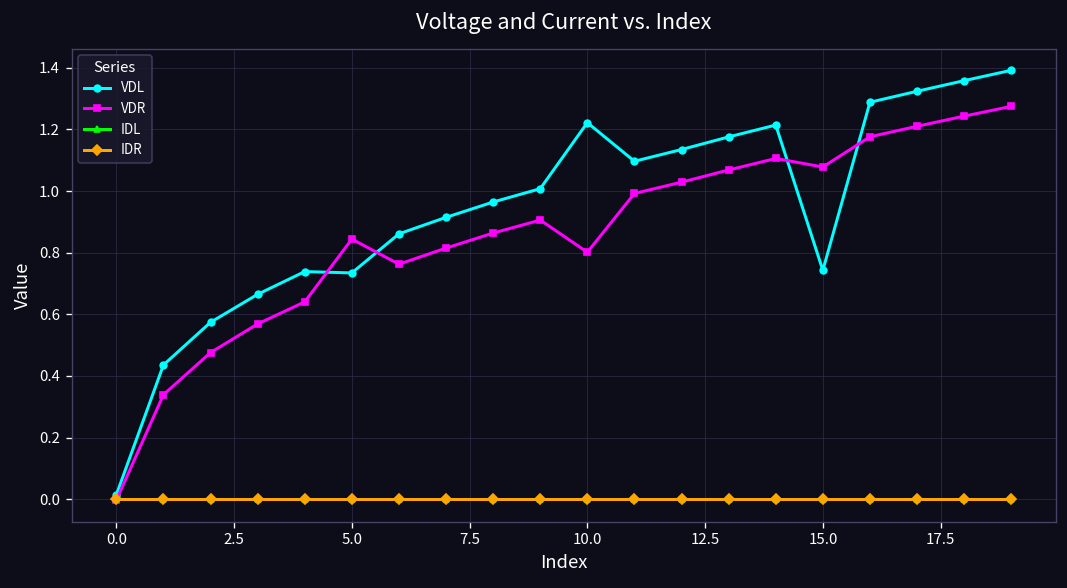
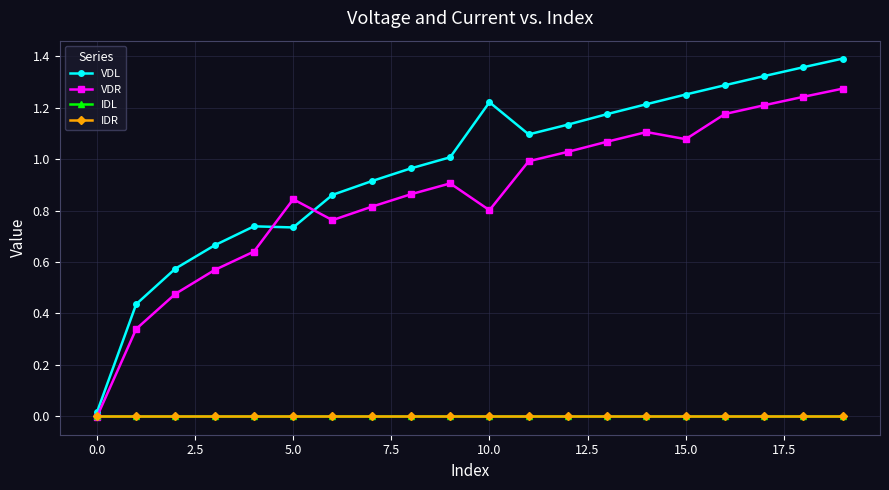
  {
    "VDL": {
      "0.0": 0.01,
      "5.0": 0.73,
      "10.0": 1.22,
-     "15.0": 0.74
+     "15.0": 1.25
    },
    "VDR": {
      "5.0": 0.84,
      "10.0": 0.80,
      "15.0": 1.08
    },
    "IDR": {
      "5.0": 0.00,
      "10.0": 0.00,
      "15.0": 0.00
    }
  }
